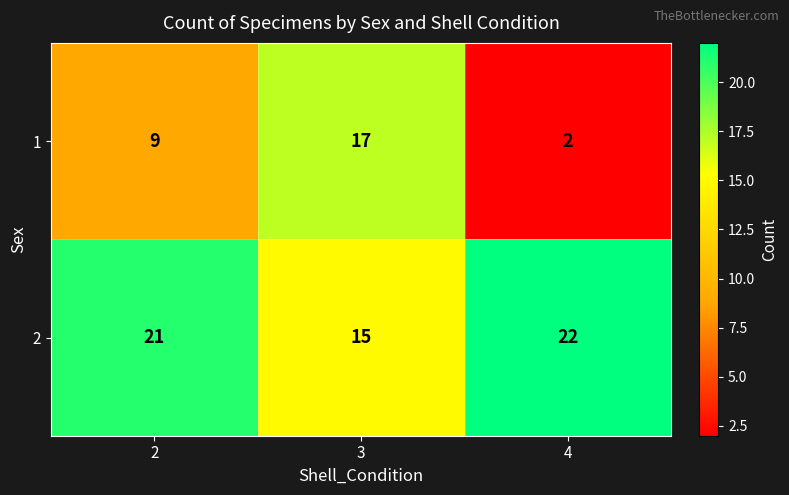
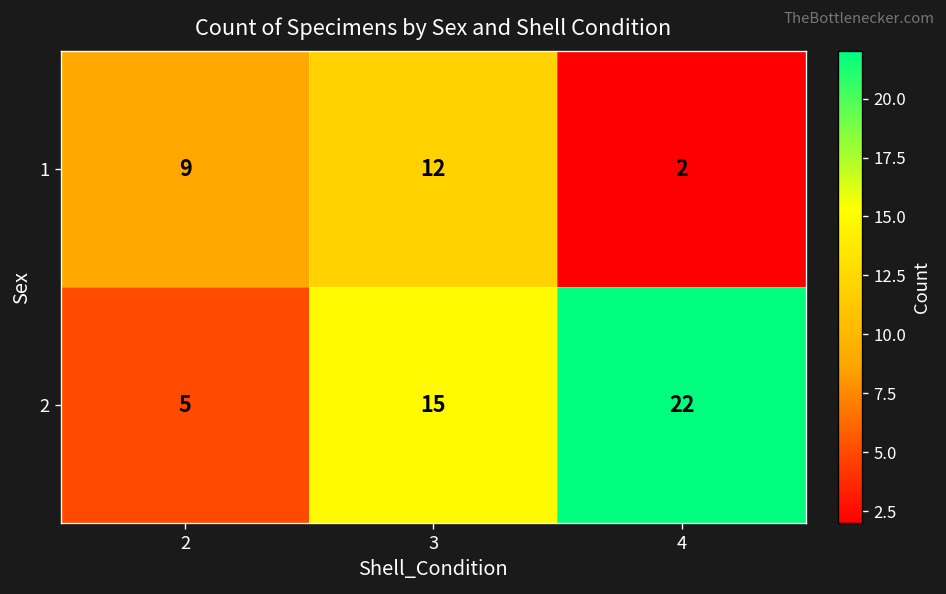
  {
    "1": {
      "2": 9,
-     "3": 17,
+     "3": 12,
      "4": 2
    },
    "2": {
-     "2": 21,
+     "2": 5,
      "3": 15,
      "4": 22
    }
  }
